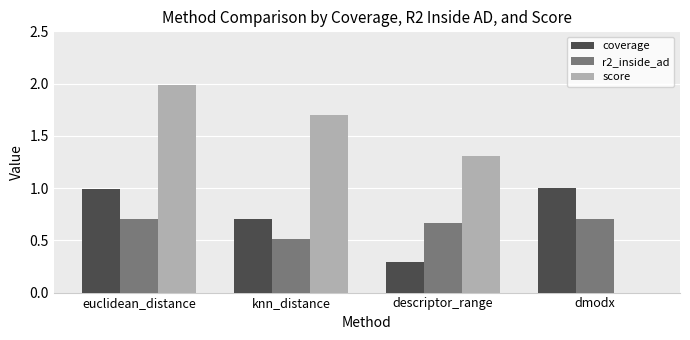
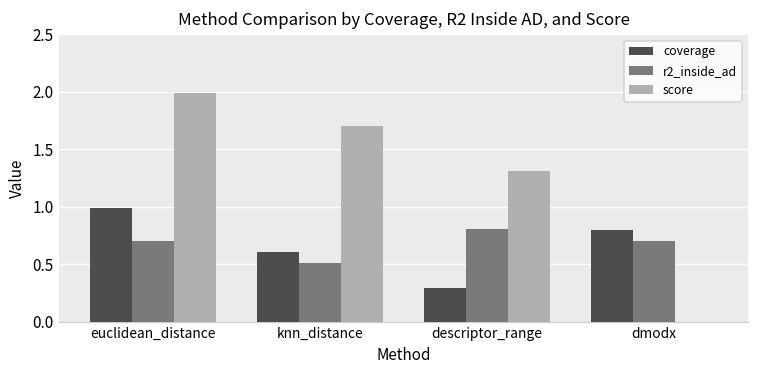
  {
    "coverage": {
      "euclidean_distance": 0.99,
-     "knn_distance": 0.70,
+     "knn_distance": 0.60,
      "descriptor_range": 0.29,
-     "dmodx": 1.0
+     "dmodx": 0.8
    },
    "r2_inside_ad": {
      "euclidean_distance": 0.71,
      "knn_distance": 0.52,
-     "descriptor_range": 0.67,
+     "descriptor_range": 0.80,
      "dmodx": 0.70
    },
    "score": {
      "euclidean_distance": 1.99,
      "knn_distance": 1.70,
      "descriptor_range": 1.31,
      "dmodx": 0.00
    }
  }
